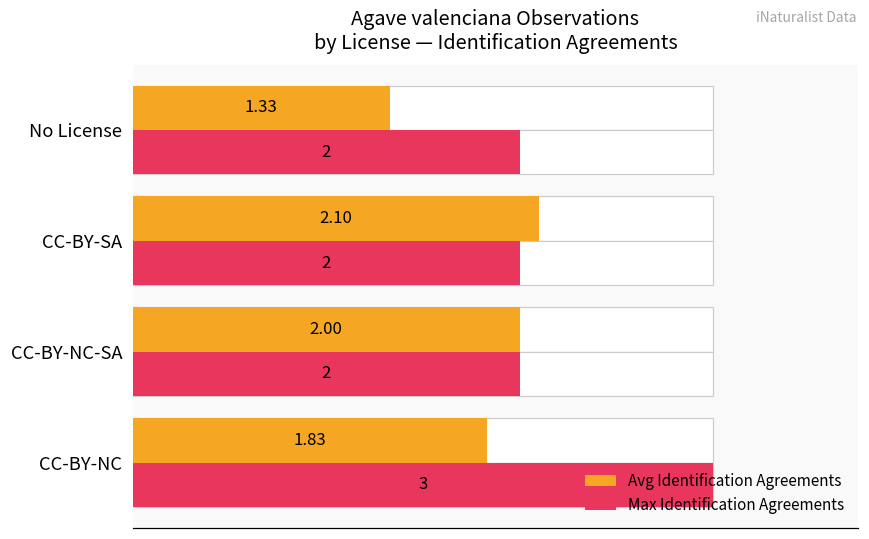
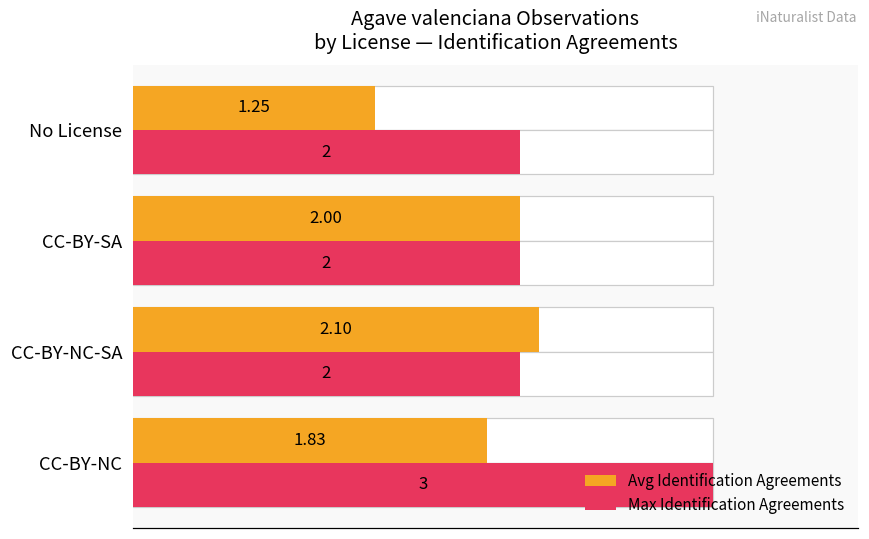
  {
    "Avg Identification Agreements": {
-     "No License": 1.33,
-     "CC-BY-SA": 2.10,
-     "CC-BY-NC-SA": 2.00
+     "No License": 1.25,
+     "CC-BY-SA": 2.00,
+     "CC-BY-NC-SA": 2.10
    },
    "Max Identification Agreements": {
      "CC-BY-NC": 3
    }
  }
